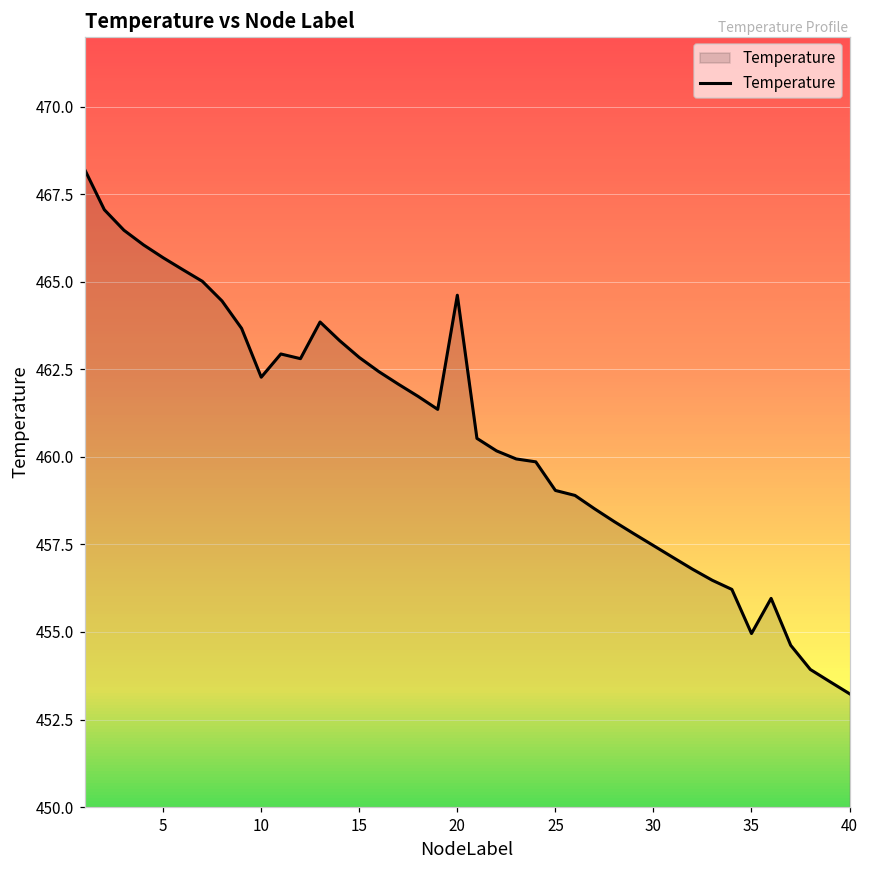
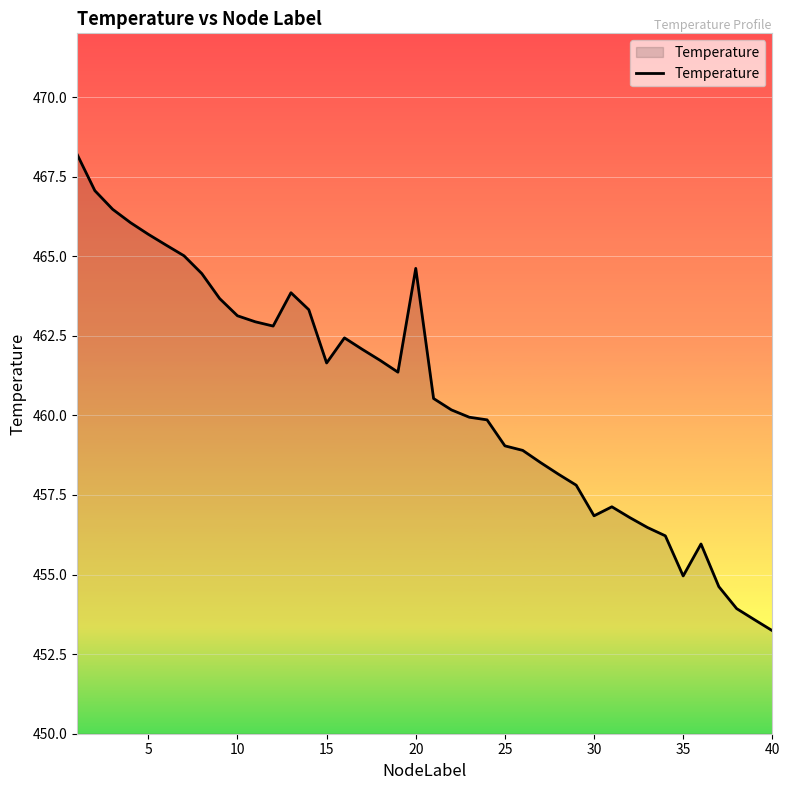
  {
    "5": 465.7,
-   "10": 462.3,
-   "15": 462.8,
+   "10": 463.1,
+   "15": 461.6,
    "20": 464.6,
    "25": 459.0,
-   "30": 457.5,
+   "30": 456.8,
    "35": 455.0,
    "40": 453.2
  }
